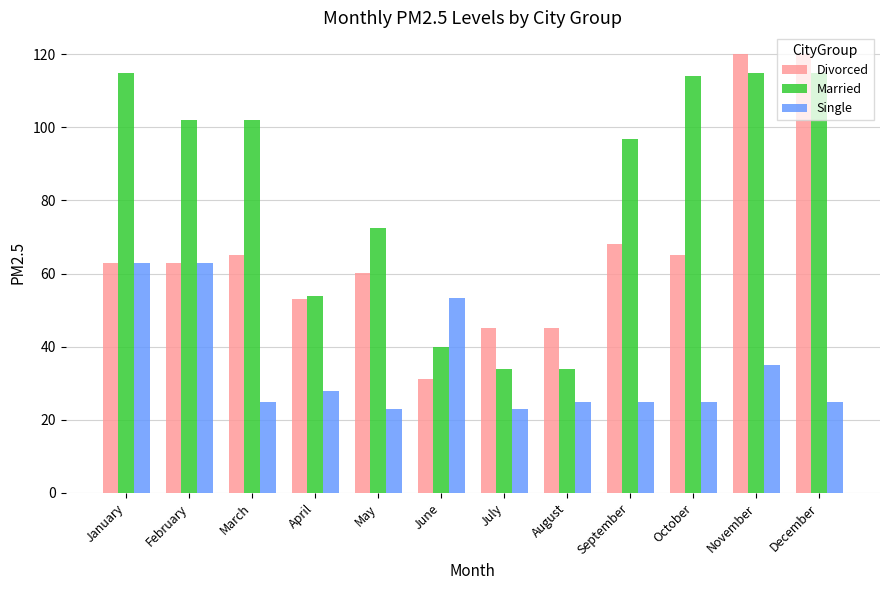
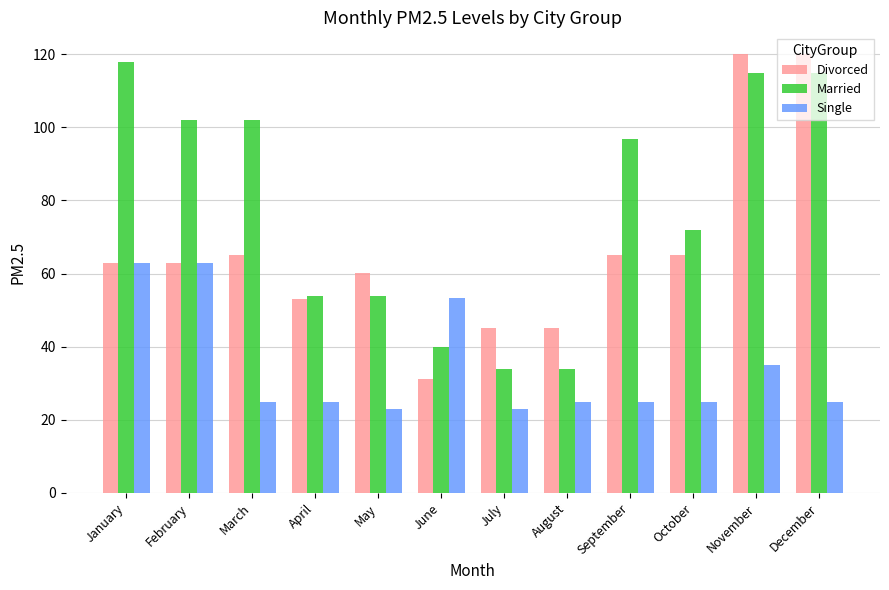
  {
    "Divorced": {
      "January": 63,
      "February": 63,
      "March": 65,
      "April": 53,
      "May": 60,
      "June": 31,
      "July": 45,
      "August": 45,
-     "September": 68,
+     "September": 65,
      "October": 65,
      "November": 120
    },
    "Married": {
-     "January": 115,
+     "January": 118,
      "February": 102,
      "March": 102,
      "April": 54,
-     "May": 72,
+     "May": 54,
      "June": 40,
      "July": 34,
      "August": 34,
      "September": 97,
-     "October": 114,
+     "October": 72,
      "November": 115
    },
    "Single": {
      "January": 63,
      "February": 63,
      "March": 25,
-     "April": 28,
+     "April": 25,
      "May": 23,
      "June": 53,
      "July": 23,
      "August": 25,
      "September": 25,
      "October": 25,
      "November": 35,
      "December": 25
    }
  }
